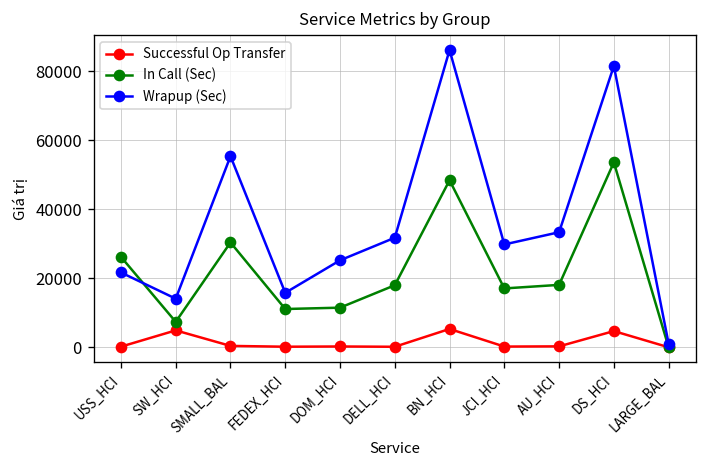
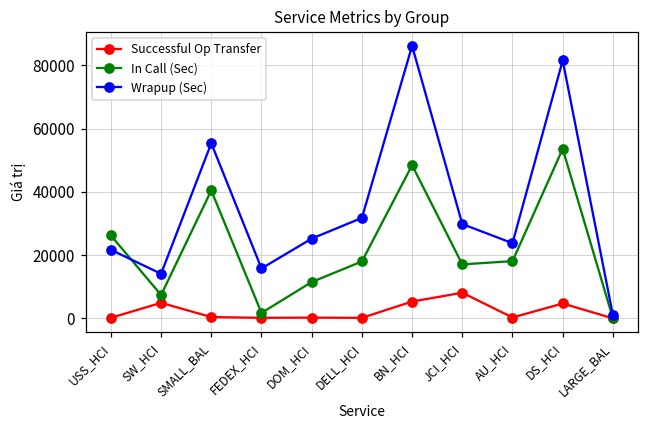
  {
    "Successful Op Transfer": {
      "USS_HCI": 0,
      "SW_HCI": 5000,
      "SMALL_BAL": 0,
      "FEDEX_HCI": 0,
      "DOM_HCI": 0,
      "DELL_HCI": 0,
      "BN_HCI": 5000,
-     "JCI_HCI": 0,
+     "JCI_HCI": 8000,
      "AU_HCI": 0,
      "DS_HCI": 5000
    },
    "In Call (Sec)": {
      "USS_HCI": 26000,
      "SW_HCI": 7000,
-     "SMALL_BAL": 30000,
-     "FEDEX_HCI": 11000,
+     "SMALL_BAL": 40000,
+     "FEDEX_HCI": 2000,
      "DOM_HCI": 11000,
      "DELL_HCI": 18000,
      "BN_HCI": 48000,
      "JCI_HCI": 17000,
      "AU_HCI": 18000,
      "DS_HCI": 54000
    },
    "Wrapup (Sec)": {
      "USS_HCI": 22000,
      "SW_HCI": 14000,
      "SMALL_BAL": 55000,
      "FEDEX_HCI": 16000,
      "DOM_HCI": 25000,
      "DELL_HCI": 32000,
      "BN_HCI": 86000,
      "JCI_HCI": 30000,
-     "AU_HCI": 33000,
+     "AU_HCI": 24000,
      "DS_HCI": 82000,
      "LARGE_BAL": 1000
    }
  }
